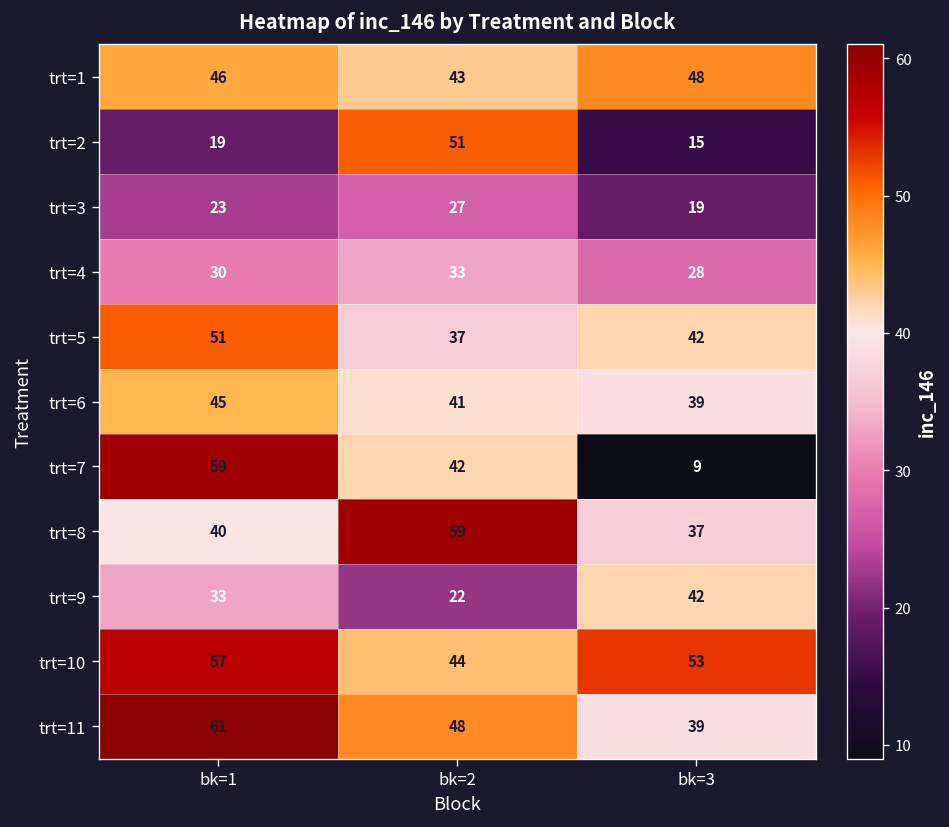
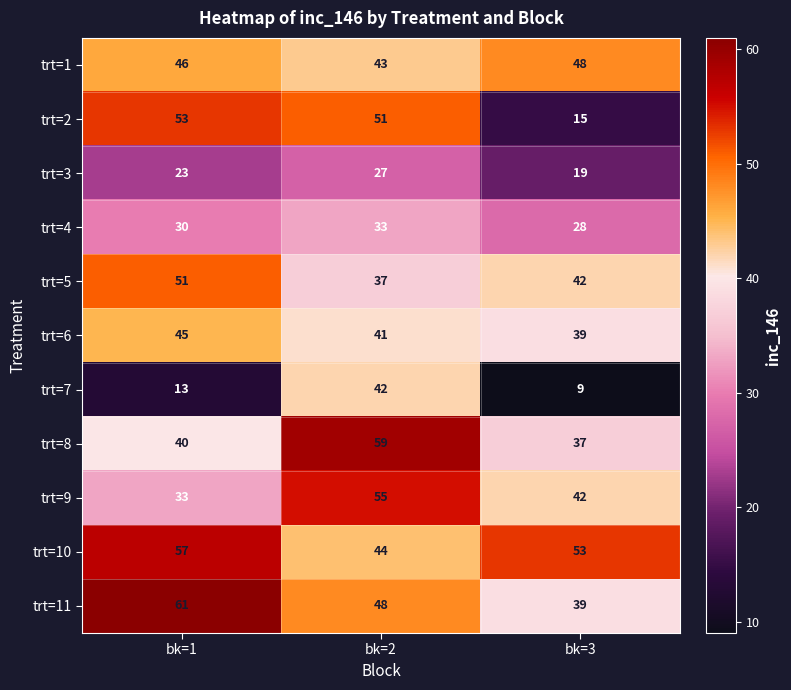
  {
    "trt=1": {
      "bk=1": 46,
      "bk=2": 43,
      "bk=3": 48
    },
    "trt=2": {
-     "bk=1": 19,
+     "bk=1": 53,
      "bk=2": 51,
      "bk=3": 15
    },
    "trt=3": {
      "bk=1": 23,
      "bk=2": 27,
      "bk=3": 19
    },
    "trt=4": {
      "bk=1": 30,
      "bk=2": 33,
      "bk=3": 28
    },
    "trt=5": {
      "bk=1": 51,
      "bk=2": 37,
      "bk=3": 42
    },
    "trt=6": {
      "bk=1": 45,
      "bk=2": 41,
      "bk=3": 39
    },
    "trt=7": {
-     "bk=1": 59,
+     "bk=1": 13,
      "bk=2": 42,
      "bk=3": 9
    },
    "trt=8": {
      "bk=1": 40,
      "bk=2": 59,
      "bk=3": 37
    },
    "trt=9": {
      "bk=1": 33,
-     "bk=2": 22,
+     "bk=2": 55,
      "bk=3": 42
    },
    "trt=10": {
      "bk=1": 57,
      "bk=2": 44,
      "bk=3": 53
    },
    "trt=11": {
      "bk=1": 61,
      "bk=2": 48,
      "bk=3": 39
    }
  }
